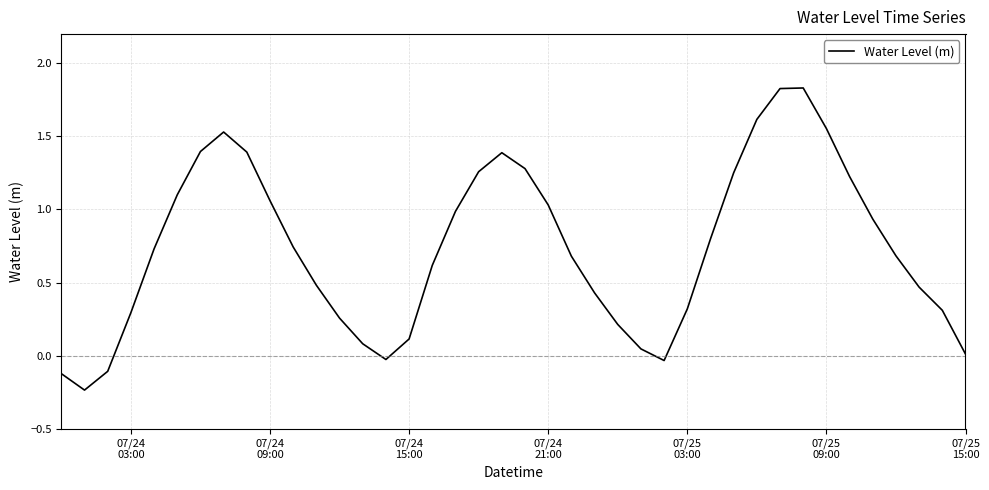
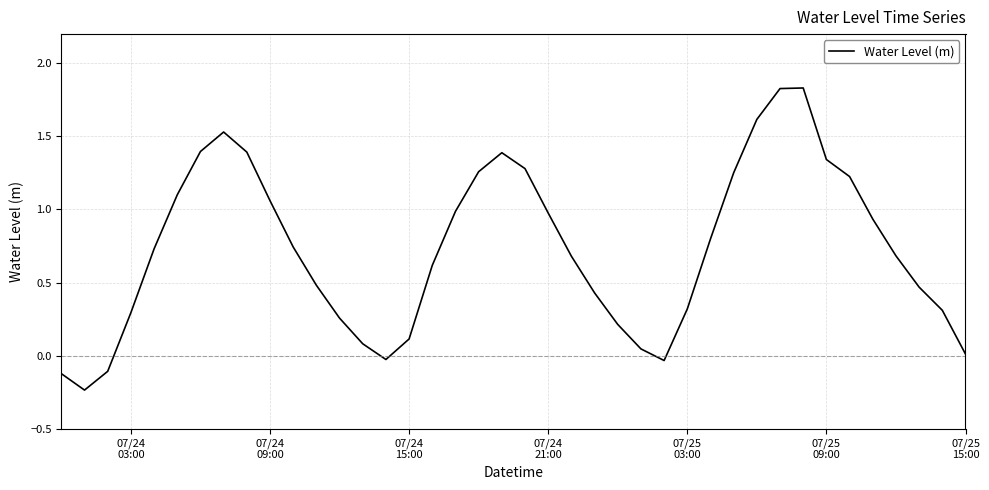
  {
    "07/24 03:00": 0.29,
    "07/24 09:00": 1.06,
    "07/24 15:00": 0.11,
-   "07/24 21:00": 1.03,
+   "07/24 21:00": 0.98,
    "07/25 03:00": 0.32,
-   "07/25 09:00": 1.55,
+   "07/25 09:00": 1.34,
    "07/25 15:00": 0.01
  }
